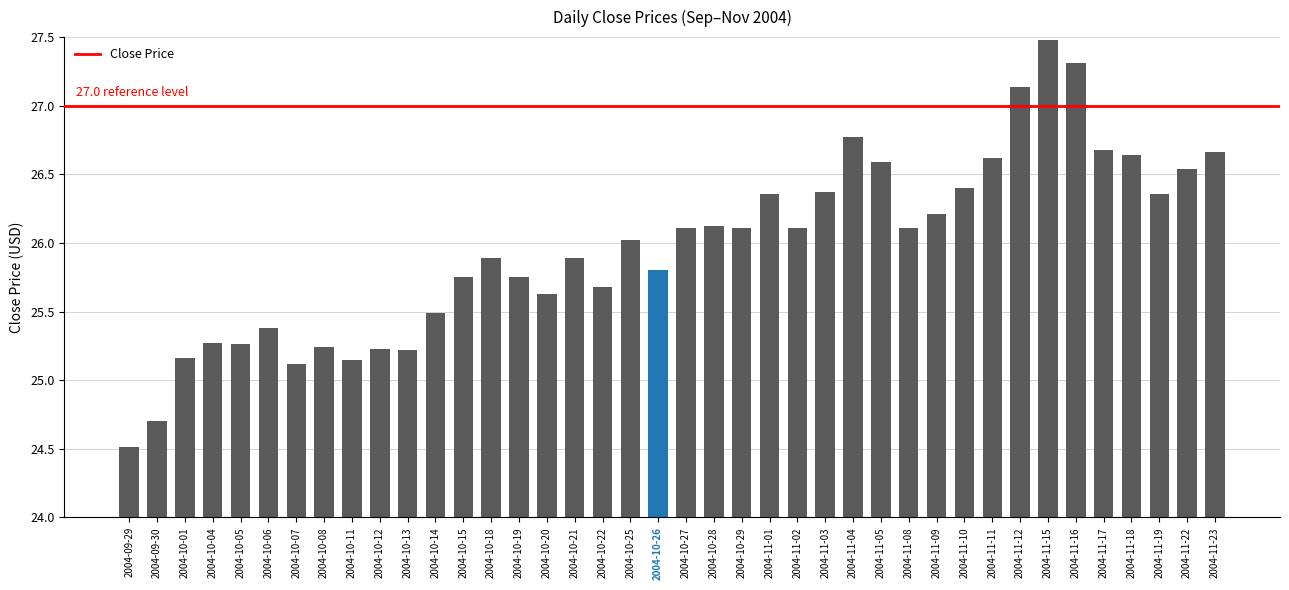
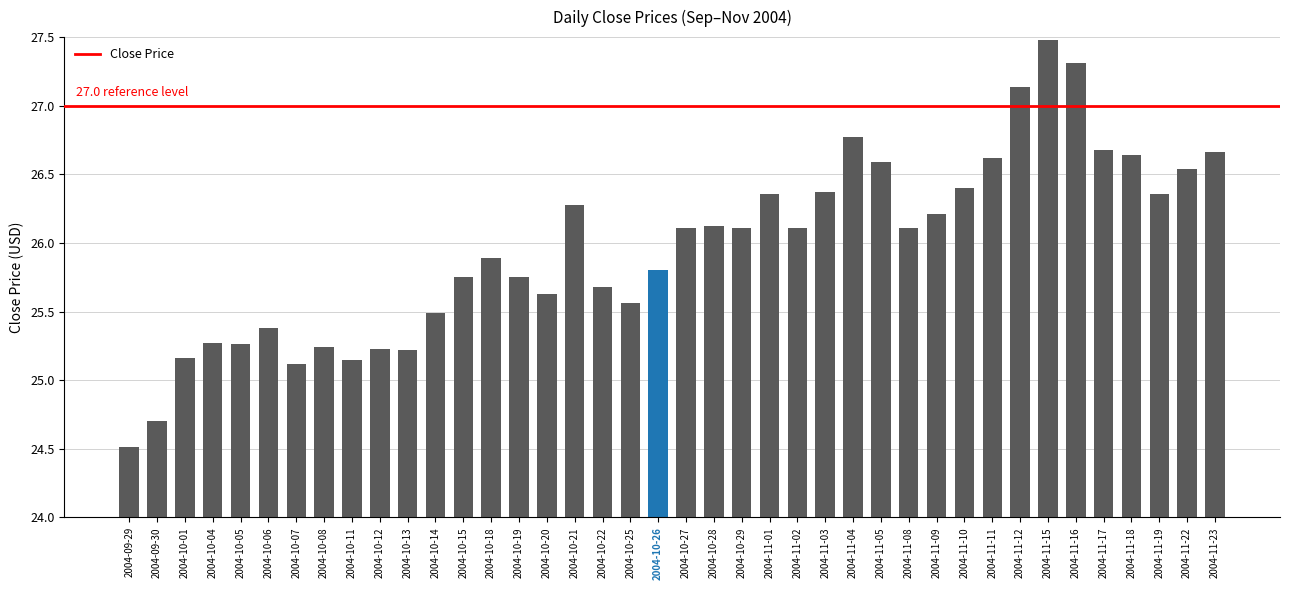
  {
    "2004-09-29": 24.51,
    "2004-09-30": 24.70,
    "2004-10-01": 25.16,
    "2004-10-04": 25.27,
    "2004-10-05": 25.26,
    "2004-10-06": 25.38,
    "2004-10-07": 25.12,
    "2004-10-08": 25.24,
    "2004-10-11": 25.15,
    "2004-10-12": 25.23,
    "2004-10-13": 25.22,
    "2004-10-14": 25.49,
    "2004-10-15": 25.75,
    "2004-10-18": 25.89,
    "2004-10-19": 25.75,
    "2004-10-20": 25.63,
-   "2004-10-21": 25.89,
+   "2004-10-21": 26.28,
    "2004-10-22": 25.68,
-   "2004-10-25": 26.02,
+   "2004-10-25": 25.56,
    "2004-10-26": 25.80,
    "2004-10-27": 26.11,
    "2004-10-28": 26.12,
    "2004-10-29": 26.11,
    "2004-11-01": 26.36,
    "2004-11-02": 26.11,
    "2004-11-03": 26.37,
    "2004-11-04": 26.77,
    "2004-11-05": 26.59,
    "2004-11-08": 26.11,
    "2004-11-09": 26.21,
    "2004-11-10": 26.40,
    "2004-11-11": 26.62,
    "2004-11-12": 27.14,
    "2004-11-15": 27.48,
    "2004-11-16": 27.31,
    "2004-11-17": 26.68,
    "2004-11-18": 26.64,
    "2004-11-19": 26.36,
    "2004-11-22": 26.54,
    "2004-11-23": 26.66
  }
